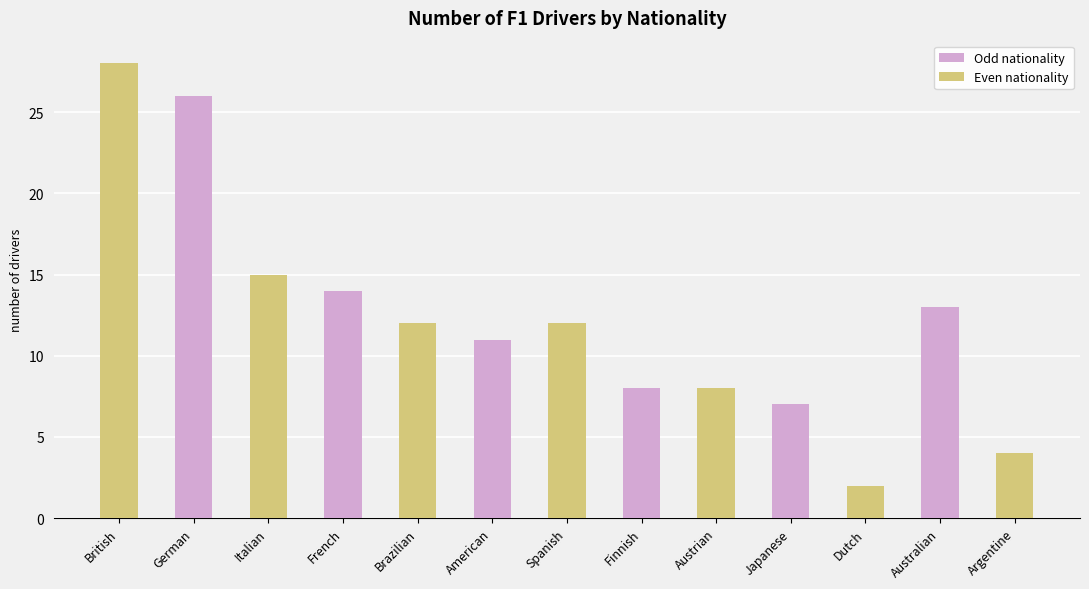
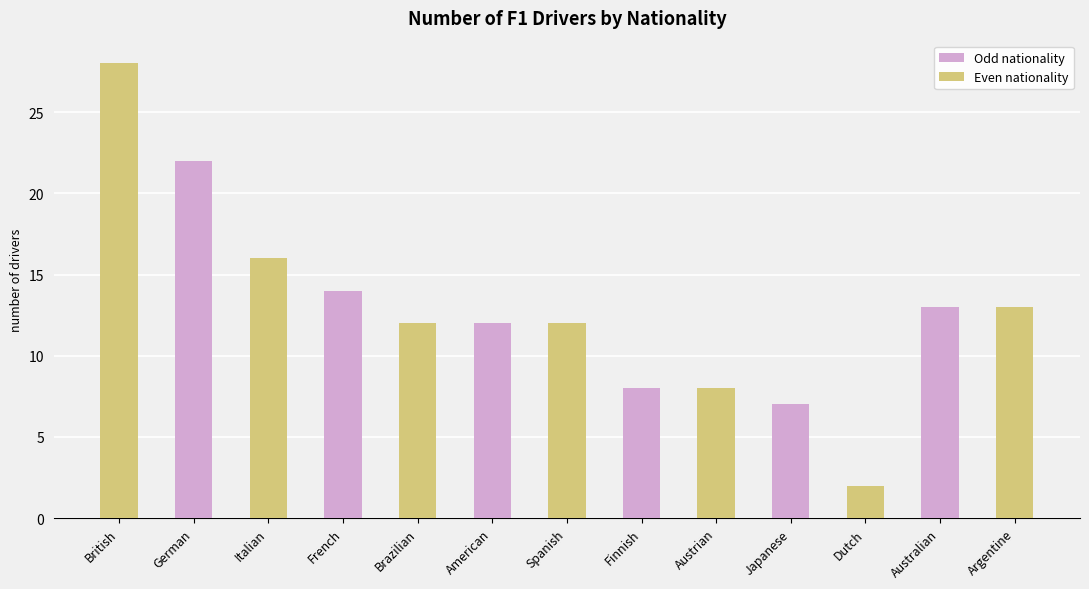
  {
    "British": 28,
-   "German": 26,
-   "Italian": 15,
+   "German": 22,
+   "Italian": 16,
    "French": 14,
    "Brazilian": 12,
-   "American": 11,
+   "American": 12,
    "Spanish": 12,
    "Finnish": 8,
    "Austrian": 8,
    "Japanese": 7,
    "Dutch": 2,
    "Australian": 13,
-   "Argentine": 4
+   "Argentine": 13
  }
